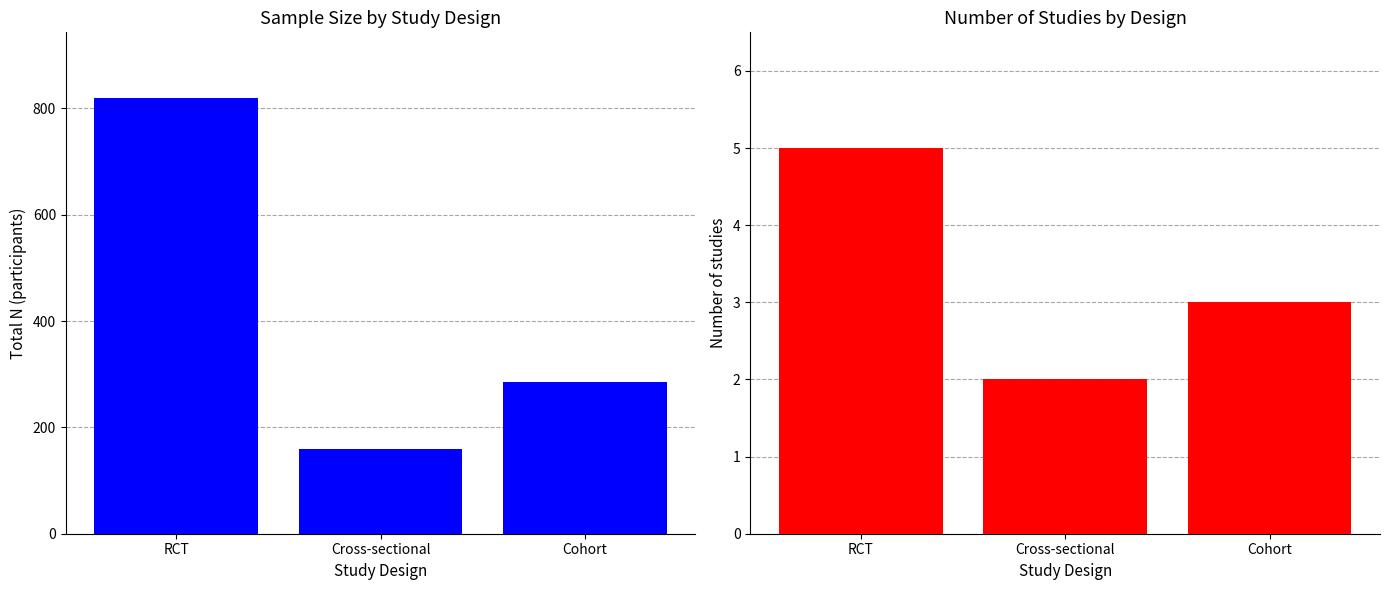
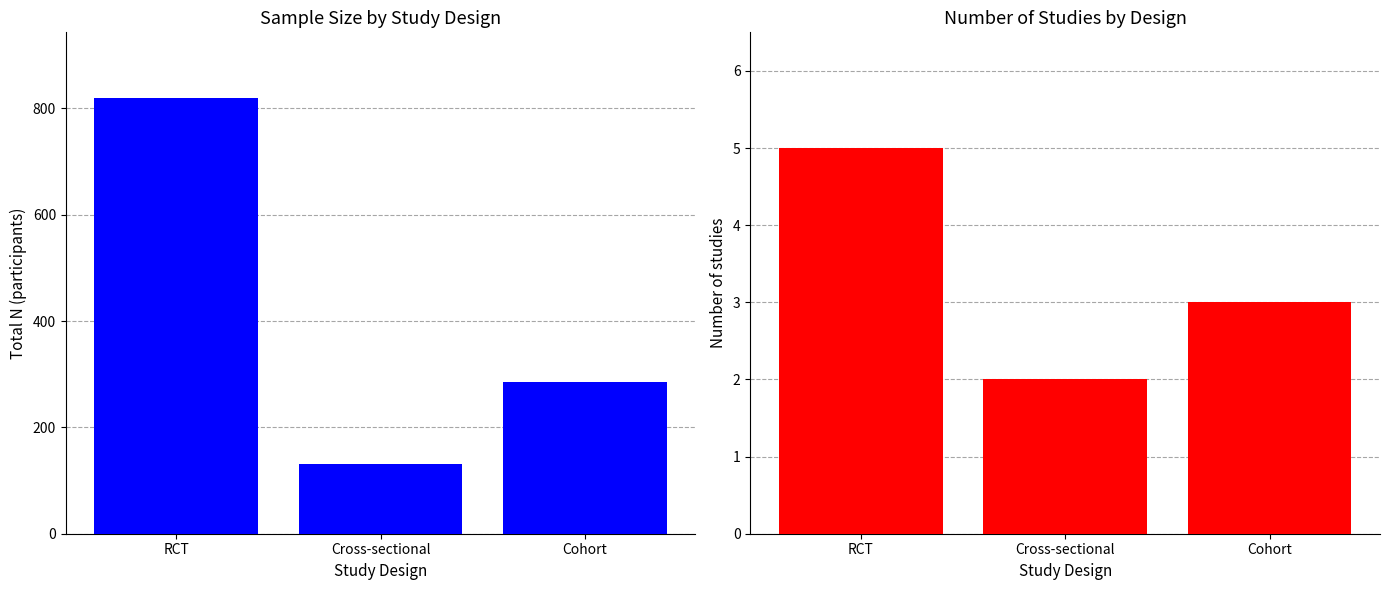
  {
    "Sample Size by Study Design": {
      "RCT": 820,
-     "Cross-sectional": 160,
+     "Cross-sectional": 130,
      "Cohort": 290
    },
    "Number of Studies by Design": {
      "RCT": 5.0,
      "Cross-sectional": 2.0,
      "Cohort": 3.0
    }
  }
